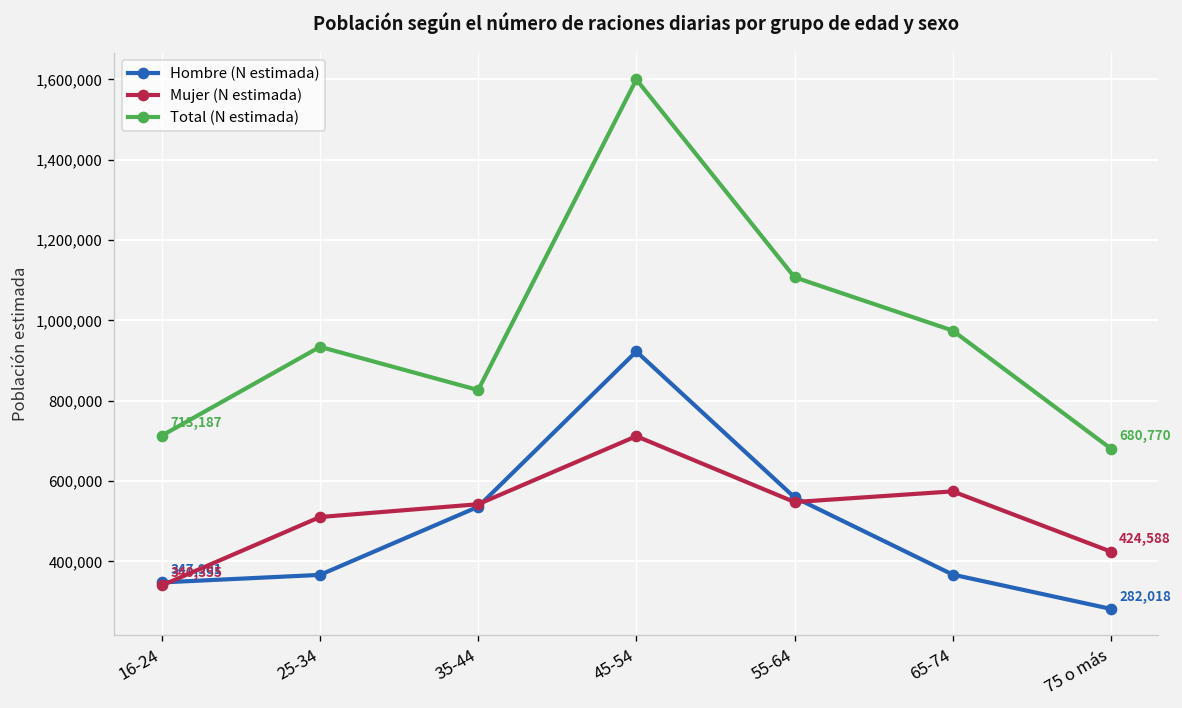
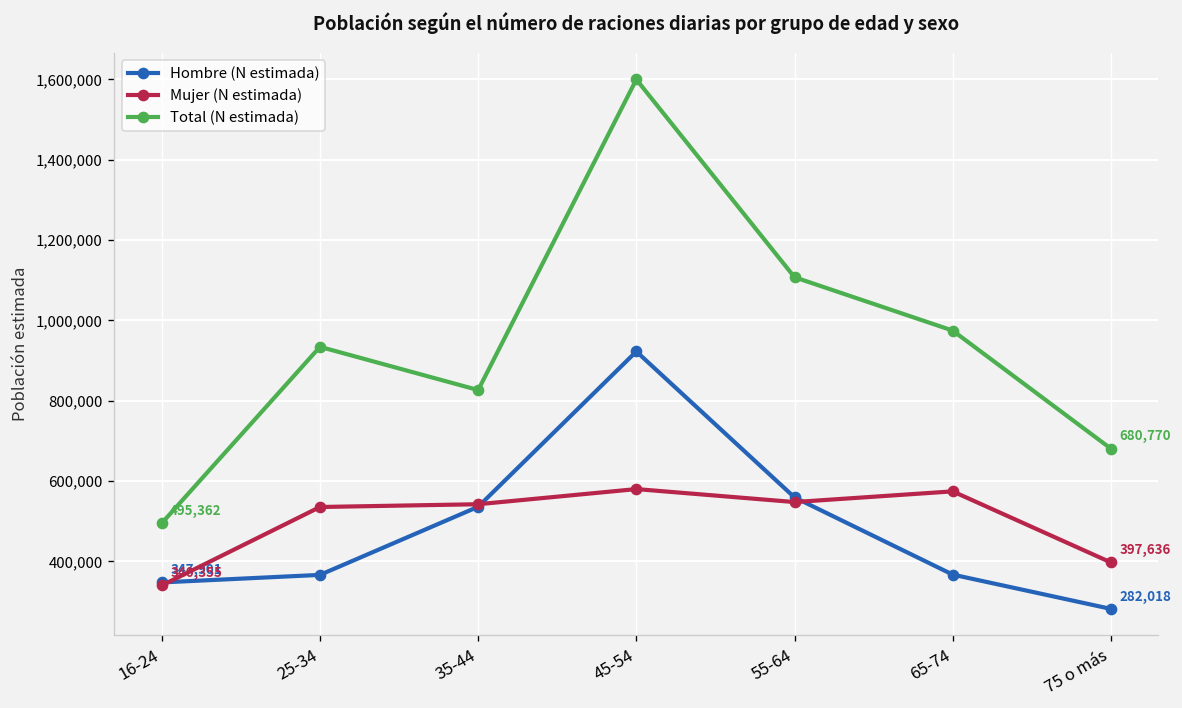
  {
    "Hombre (N estimada)": {
      "75 o más": "282,018"
    },
    "Mujer (N estimada)": {
-     "25-34": "510,000",
-     "45-54": "710,000",
-     "75 o más": "424,588"
+     "25-34": "540,000",
+     "45-54": "580,000",
+     "75 o más": "397,636"
    },
    "Total (N estimada)": {
-     "16-24": "713,187",
+     "16-24": "495,362",
      "75 o más": "680,770"
    }
  }
